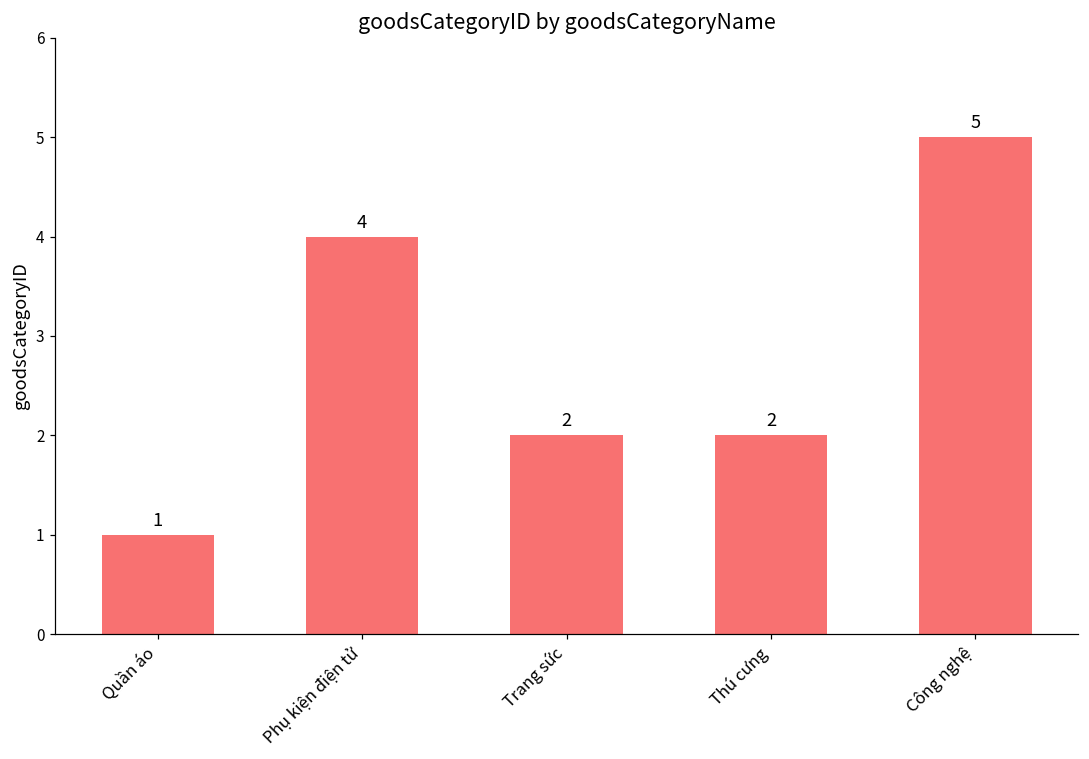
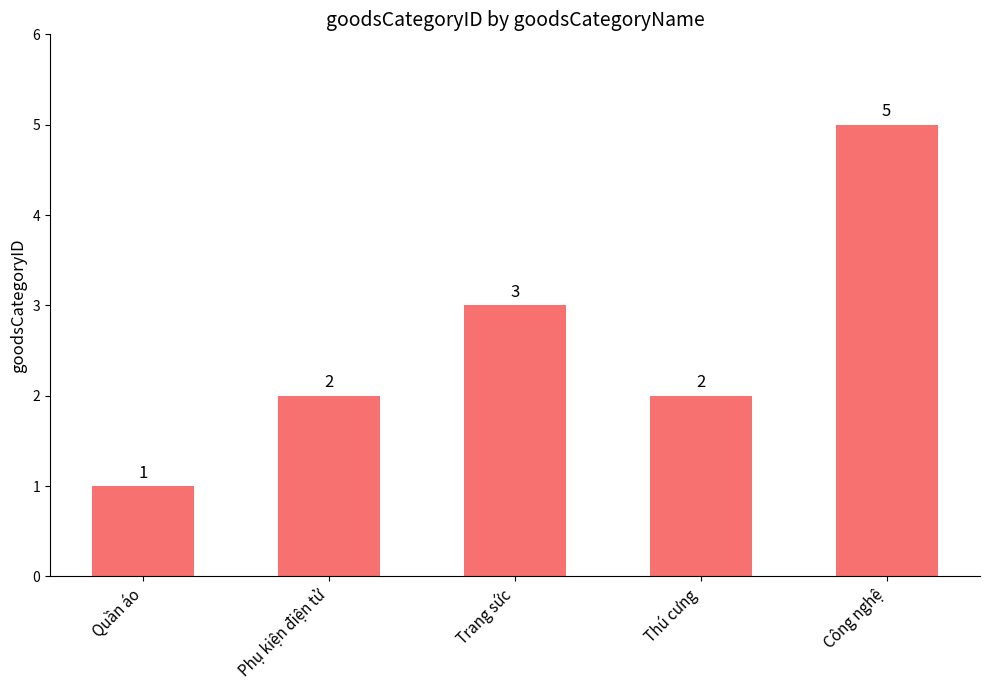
  {
    "Quần áo": 1,
-   "Phụ kiện điện tử": 4,
-   "Trang sức": 2,
+   "Phụ kiện điện tử": 2,
+   "Trang sức": 3,
    "Thú cưng": 2,
    "Công nghệ": 5
  }
